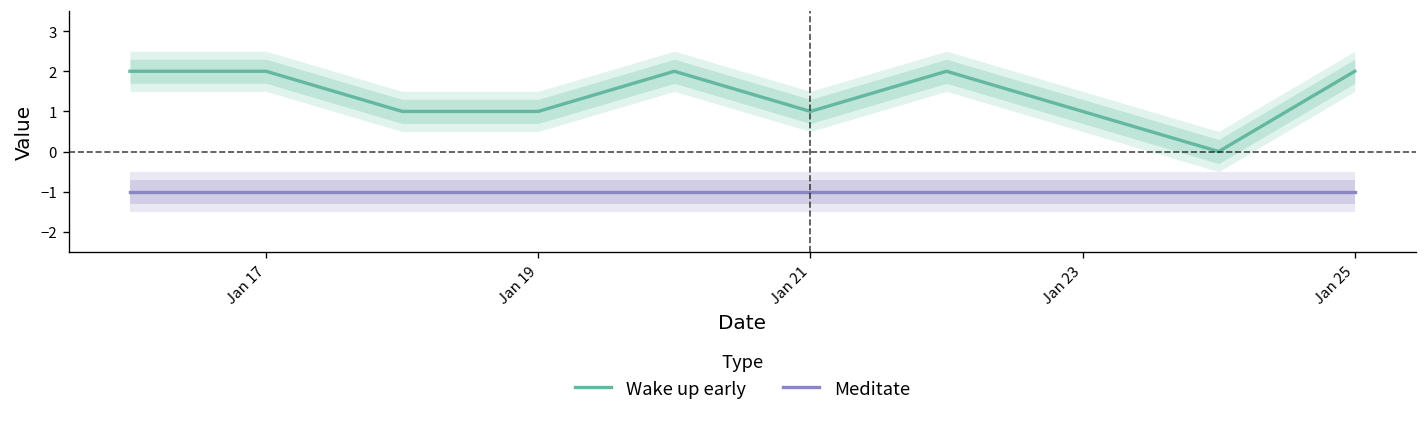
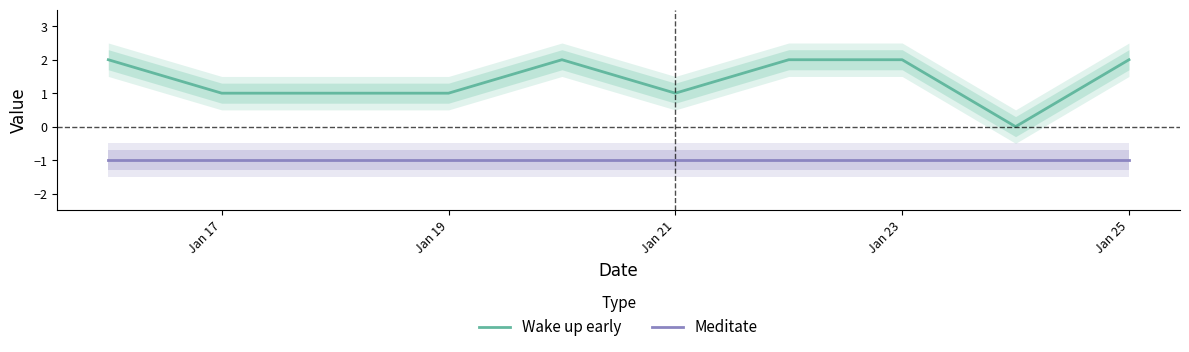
  {
    "Wake up early": {
-     "Jan 17": 2,
+     "Jan 17": 1,
      "Jan 19": 1,
      "Jan 21": 1,
-     "Jan 23": 1,
+     "Jan 23": 2,
      "Jan 25": 2
    },
    "Meditate": {
      "Jan 17": -1,
      "Jan 19": -1,
      "Jan 21": -1,
      "Jan 23": -1,
      "Jan 25": -1
    }
  }
